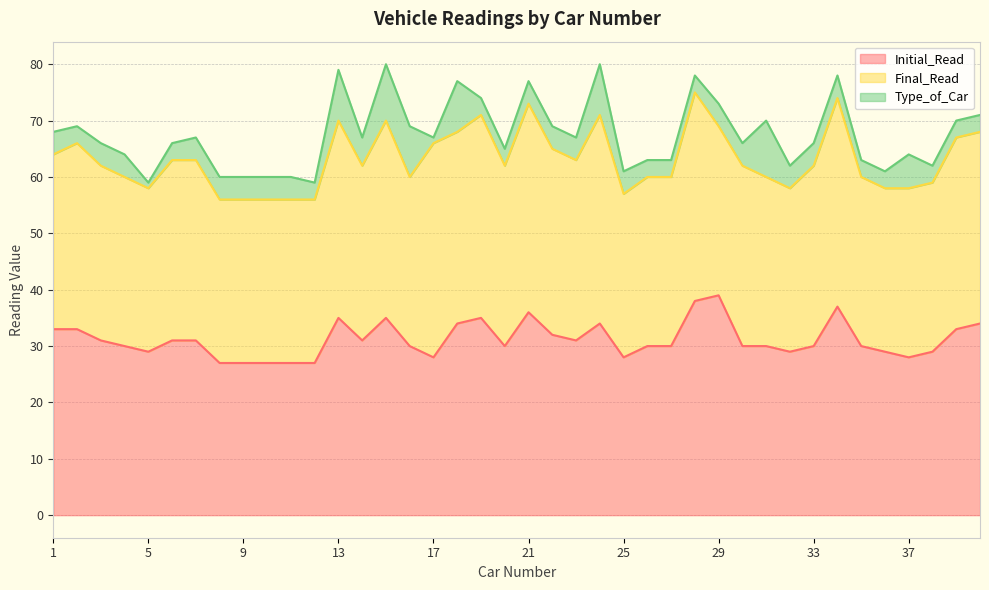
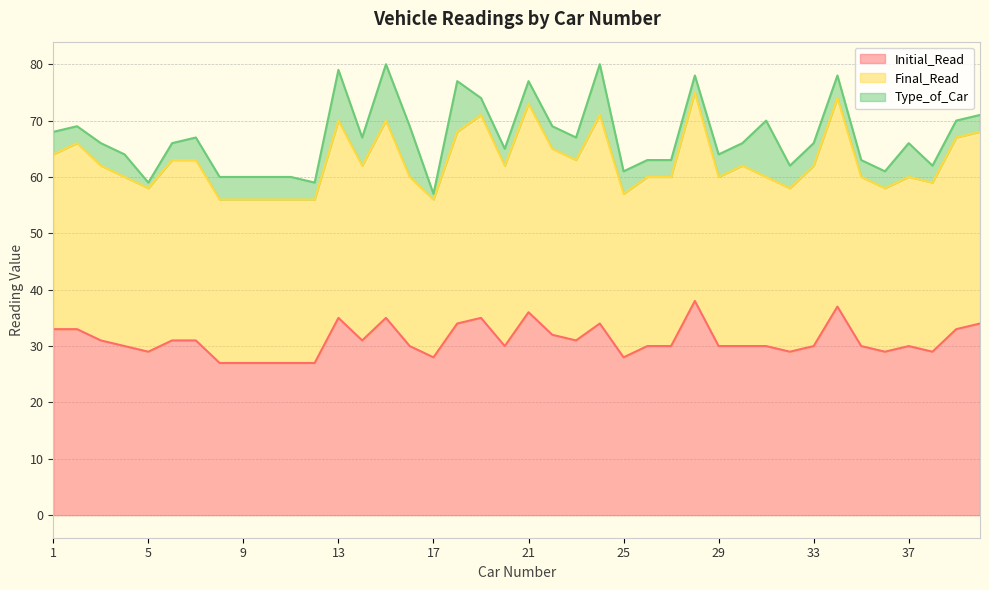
  {
    "Initial_Read": {
      "1": 33,
      "5": 29,
      "9": 27,
      "13": 35,
      "17": 28,
      "21": 36,
      "25": 28,
-     "29": 39,
+     "29": 30,
      "33": 30,
-     "37": 28
+     "37": 30
    },
    "Final_Read": {
      "1": 31,
      "5": 29,
      "9": 29,
      "13": 35,
-     "17": 38,
+     "17": 28,
      "21": 37,
      "25": 29,
      "29": 30,
      "33": 32,
      "37": 30
    },
    "Type_of_Car": {
      "1": 4,
      "5": 1,
      "9": 4,
      "13": 9,
      "17": 1,
      "21": 4,
      "25": 4,
      "29": 4,
      "33": 4,
      "37": 6
    }
  }
